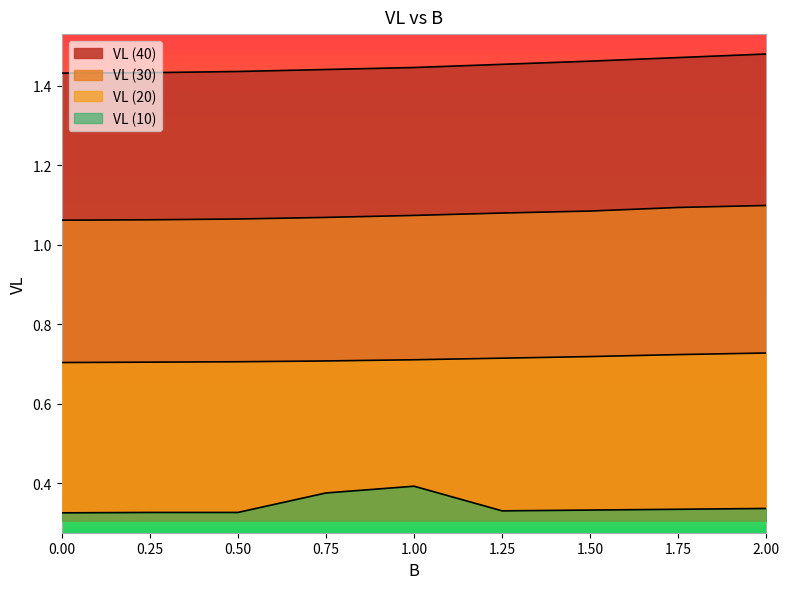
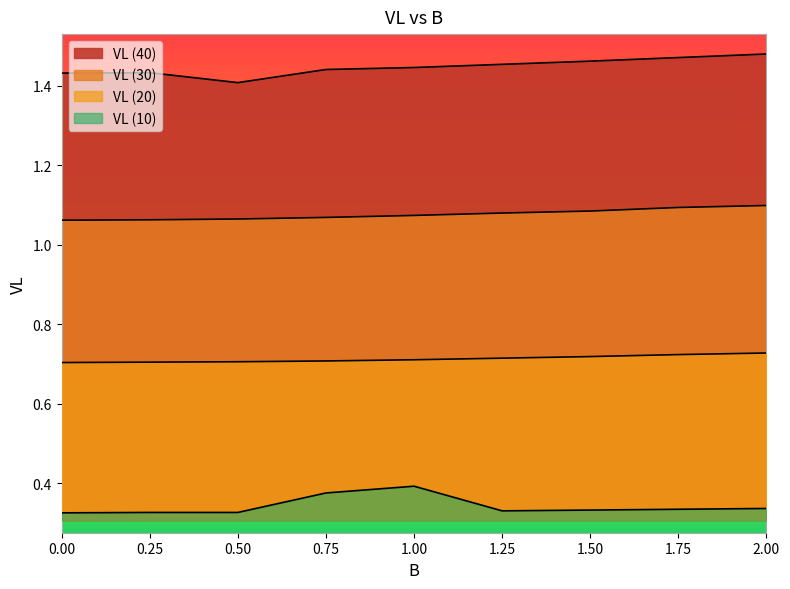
  {
    "VL (40)": {
      "0.00": 1.43,
-     "0.50": 1.44,
+     "0.50": 1.41,
      "0.75": 1.44,
      "1.00": 1.45,
      "1.25": 1.45,
      "1.50": 1.46,
      "1.75": 1.47,
      "2.00": 1.48
    },
    "VL (10)": {
      "0.00": 0.33,
      "0.25": 0.33,
      "0.50": 0.33,
      "0.75": 0.38,
      "1.00": 0.39,
      "1.25": 0.33,
      "1.50": 0.33,
      "1.75": 0.34,
      "2.00": 0.34
    }
  }
